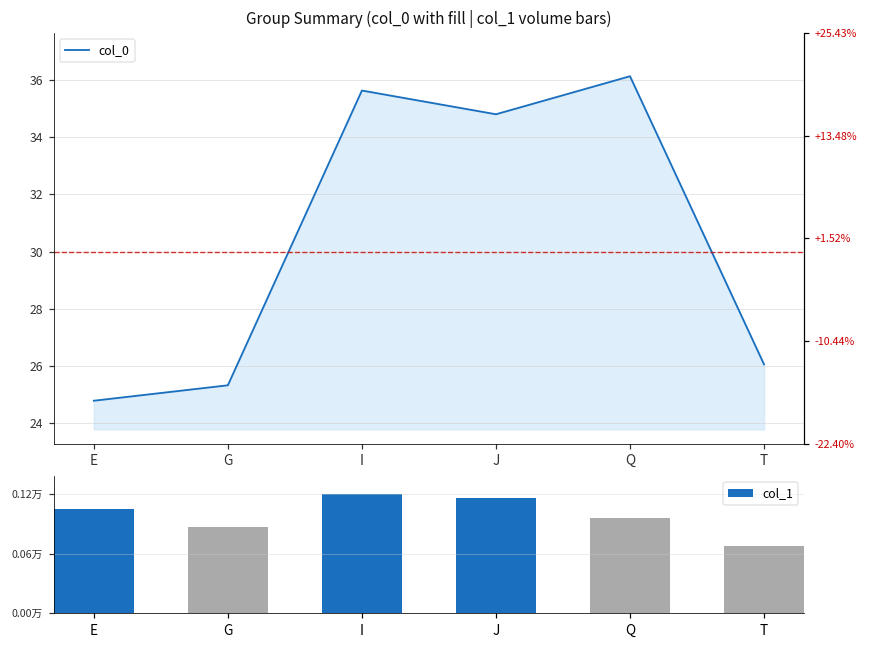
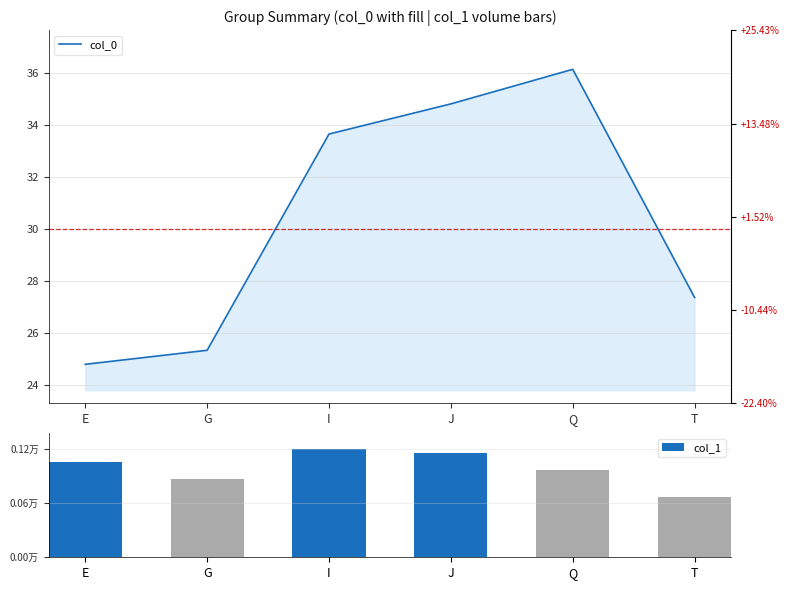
  {
    "Group Summary (col_0 with fill | col_1 volume bars)": {
      "E": 24.8,
      "G": 25.3,
-     "I": 35.6,
+     "I": 33.6,
      "J": 34.8,
      "Q": 36.1,
-     "T": 26.1
+     "T": 27.4
    }
  }
